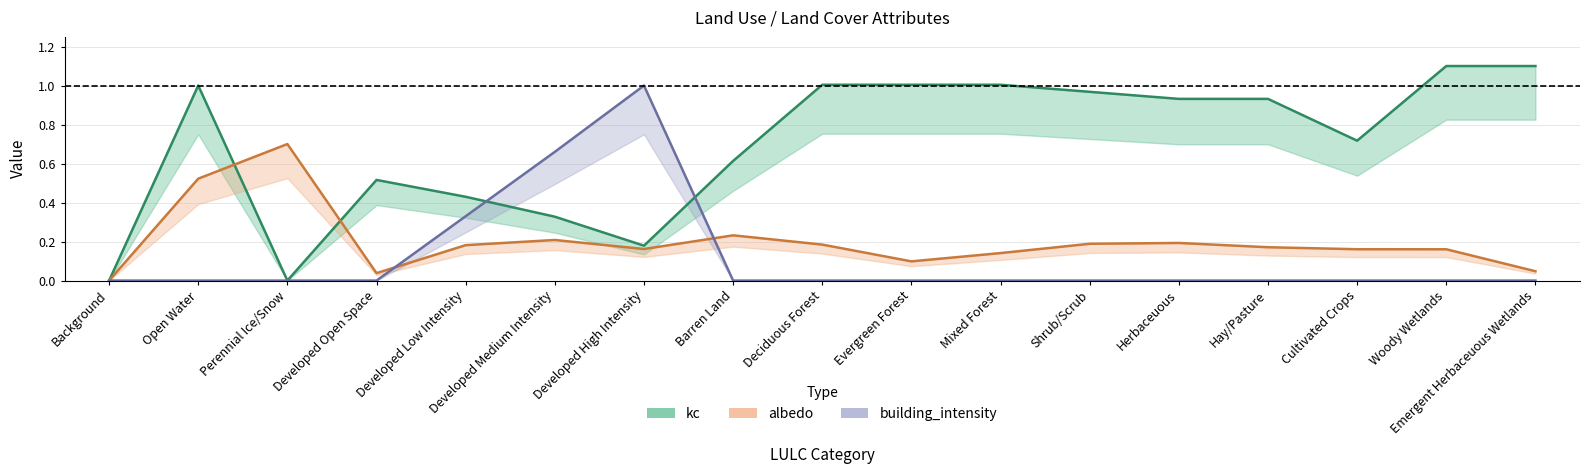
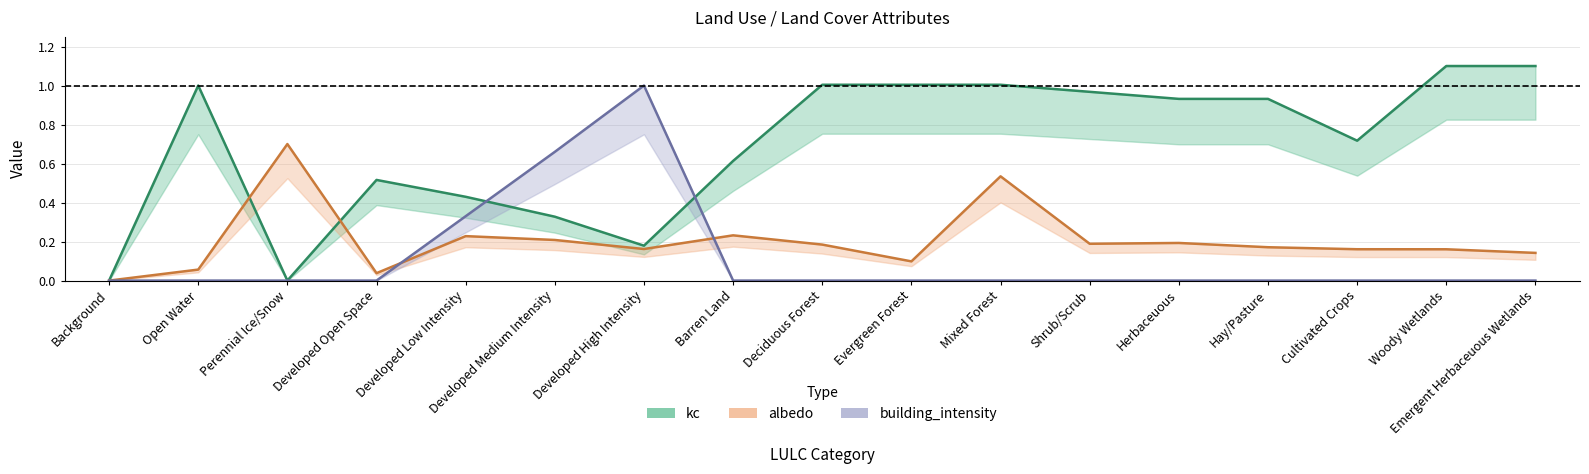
  {
    "albedo": {
-     "Open Water": 0.52,
+     "Open Water": 0.06,
      "Perennial Ice/Snow": 0.70,
      "Developed Open Space": 0.04,
-     "Developed Low Intensity": 0.18,
+     "Developed Low Intensity": 0.23,
      "Developed Medium Intensity": 0.21,
      "Developed High Intensity": 0.16,
      "Barren Land": 0.23,
      "Deciduous Forest": 0.18,
      "Evergreen Forest": 0.10,
-     "Mixed Forest": 0.14,
+     "Mixed Forest": 0.53,
      "Shrub/Scrub": 0.19,
      "Herbaceuous": 0.19,
      "Hay/Pasture": 0.17,
      "Cultivated Crops": 0.16,
      "Woody Wetlands": 0.16,
-     "Emergent Herbaceuous Wetlands": 0.05
+     "Emergent Herbaceuous Wetlands": 0.14
    }
  }
